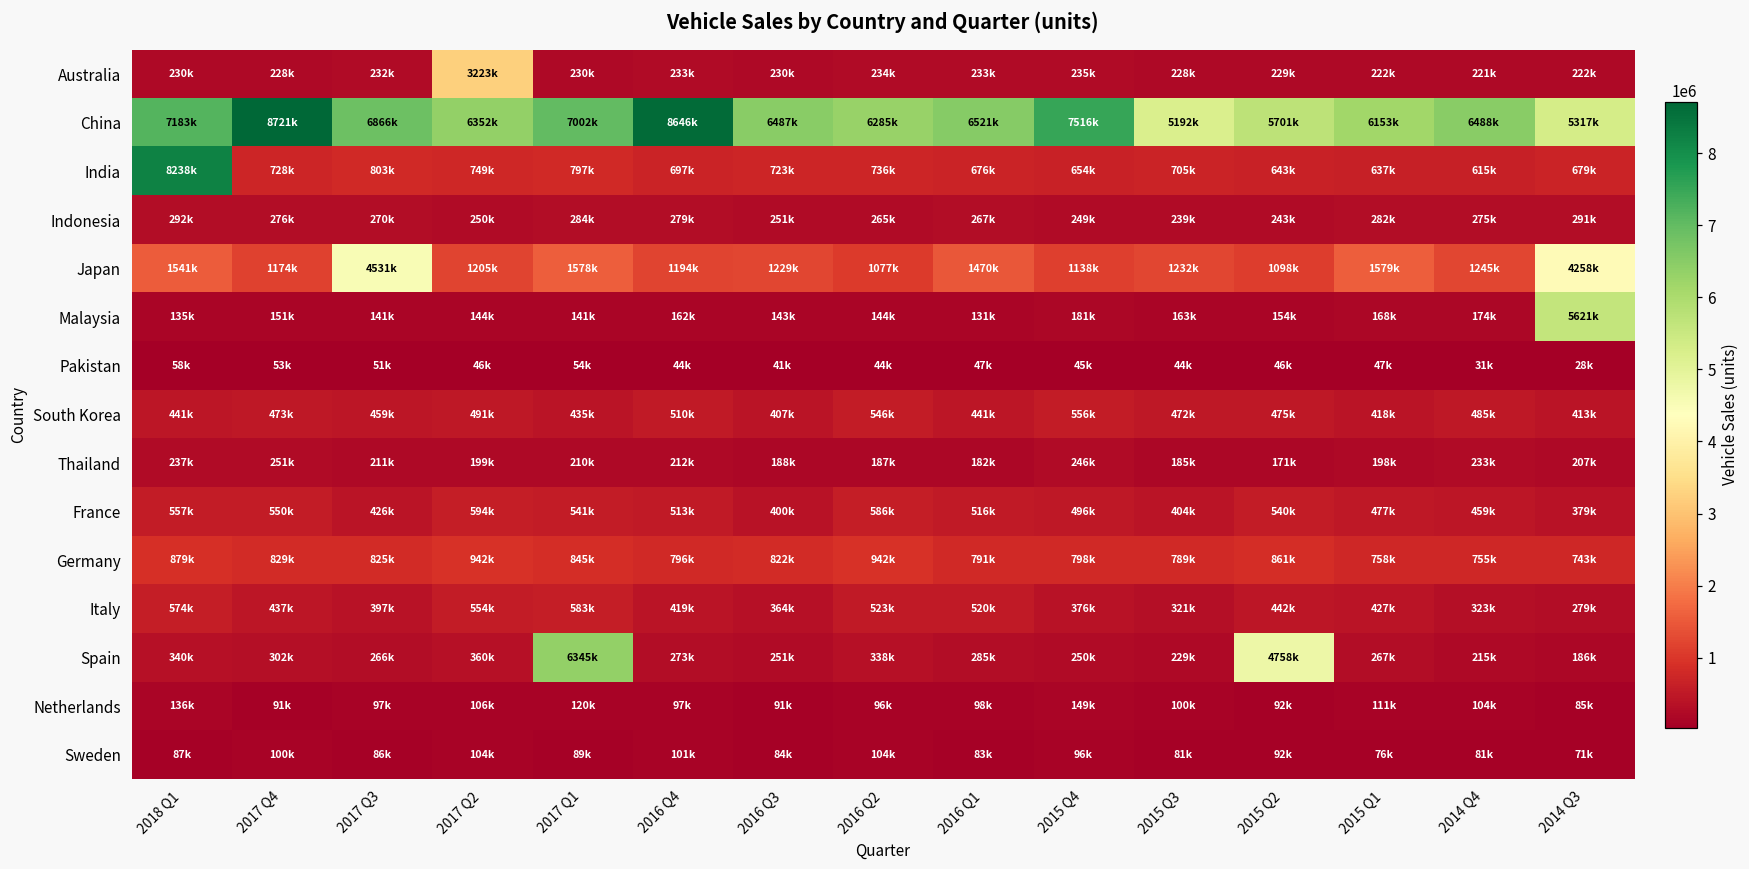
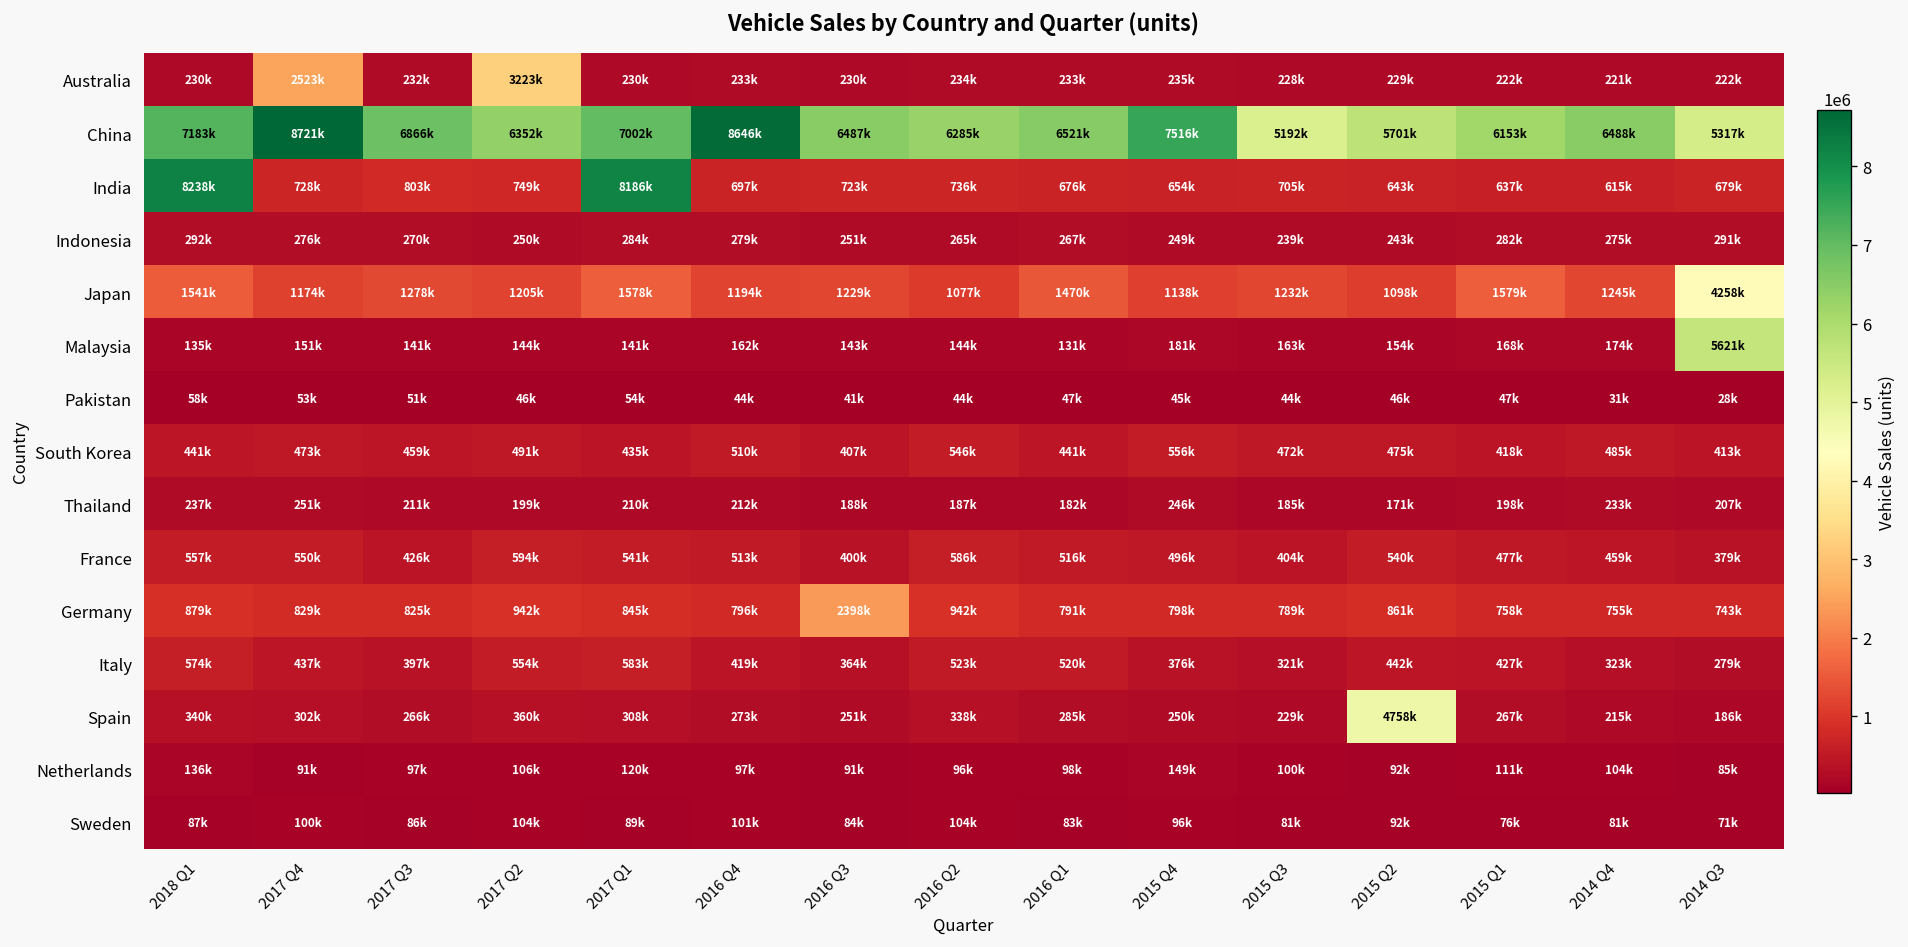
  {
    "Australia": {
      "2018 Q1": "230k",
-     "2017 Q4": "228k",
+     "2017 Q4": "2523k",
      "2017 Q3": "232k",
      "2017 Q2": "3223k",
      "2017 Q1": "230k",
      "2016 Q4": "233k",
      "2016 Q3": "230k",
      "2016 Q2": "234k",
      "2016 Q1": "233k",
      "2015 Q4": "235k",
      "2015 Q3": "228k",
      "2015 Q2": "229k",
      "2015 Q1": "222k",
      "2014 Q4": "221k",
      "2014 Q3": "222k"
    },
    "India": {
      "2018 Q1": "8238k",
      "2017 Q4": "728k",
      "2017 Q3": "803k",
      "2017 Q2": "749k",
-     "2017 Q1": "797k",
+     "2017 Q1": "8186k",
      "2016 Q4": "697k",
      "2016 Q3": "723k",
      "2016 Q2": "736k",
      "2016 Q1": "676k",
      "2015 Q4": "654k",
      "2015 Q3": "705k",
      "2015 Q2": "643k",
      "2015 Q1": "637k",
      "2014 Q4": "615k",
      "2014 Q3": "679k"
    },
    "Japan": {
      "2018 Q1": "1541k",
      "2017 Q4": "1174k",
-     "2017 Q3": "4531k",
+     "2017 Q3": "1278k",
      "2017 Q2": "1205k",
      "2017 Q1": "1578k",
      "2016 Q4": "1194k",
      "2016 Q3": "1229k",
      "2016 Q2": "1077k",
      "2016 Q1": "1470k",
      "2015 Q4": "1138k",
      "2015 Q3": "1232k",
      "2015 Q2": "1098k",
      "2015 Q1": "1579k",
      "2014 Q4": "1245k",
      "2014 Q3": "4258k"
    },
    "Germany": {
      "2018 Q1": "879k",
      "2017 Q4": "829k",
      "2017 Q3": "825k",
      "2017 Q2": "942k",
      "2017 Q1": "845k",
      "2016 Q4": "796k",
-     "2016 Q3": "822k",
+     "2016 Q3": "2398k",
      "2016 Q2": "942k",
      "2016 Q1": "791k",
      "2015 Q4": "798k",
      "2015 Q3": "789k",
      "2015 Q2": "861k",
      "2015 Q1": "758k",
      "2014 Q4": "755k",
      "2014 Q3": "743k"
    },
    "Spain": {
      "2018 Q1": "340k",
      "2017 Q4": "302k",
      "2017 Q3": "266k",
      "2017 Q2": "360k",
-     "2017 Q1": "6345k",
+     "2017 Q1": "308k",
      "2016 Q4": "273k",
      "2016 Q3": "251k",
      "2016 Q2": "338k",
      "2016 Q1": "285k",
      "2015 Q4": "250k",
      "2015 Q3": "229k",
      "2015 Q2": "4758k",
      "2015 Q1": "267k",
      "2014 Q4": "215k",
      "2014 Q3": "186k"
    }
  }
